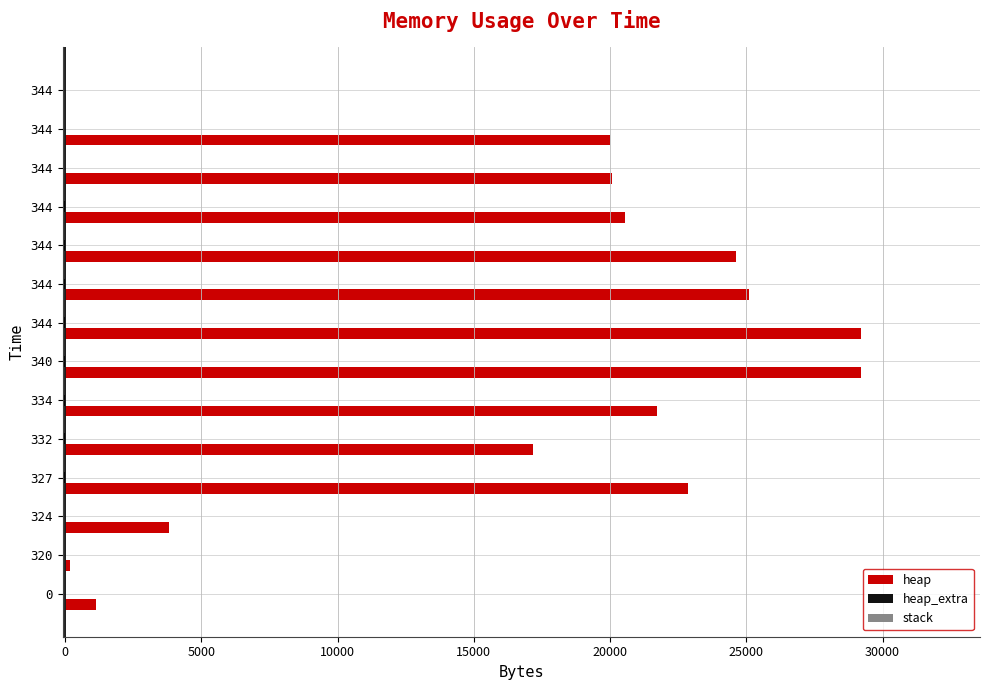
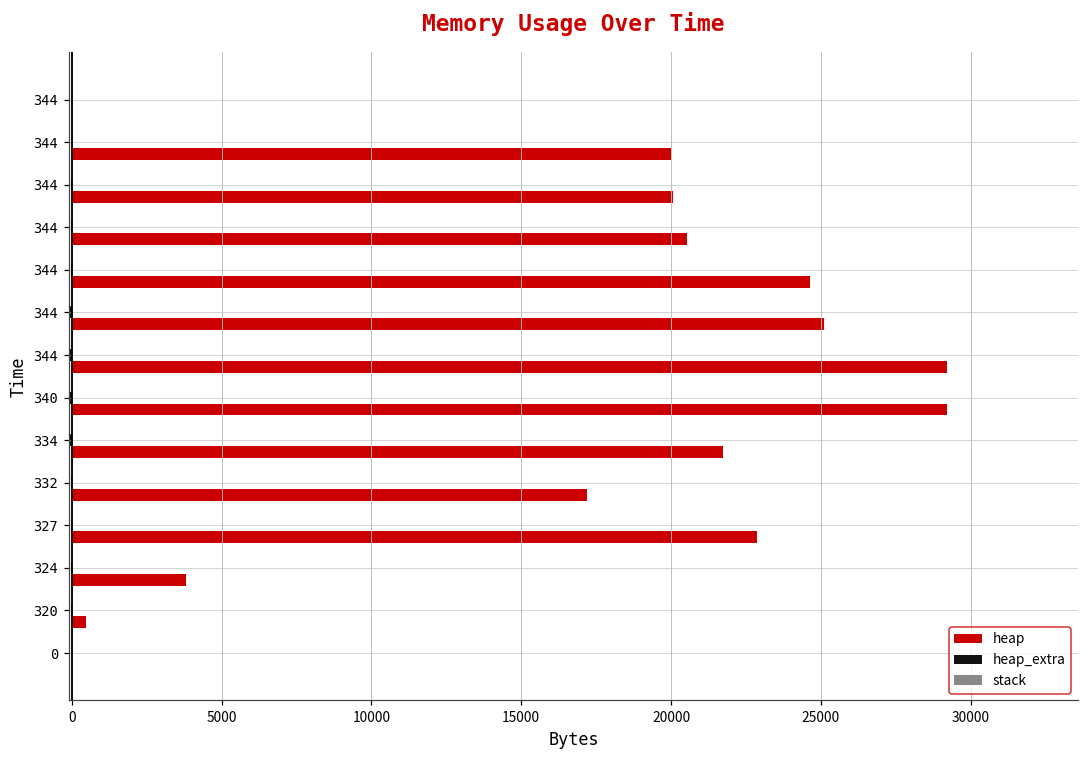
  {
    "heap": {
      "340": 29200,
      "334": 21700,
      "332": 17200,
      "327": 22900,
      "324": 3800,
-     "320": 200,
-     "0": 1100
+     "320": 500,
+     "0": 0
    },
    "heap_extra": {
      "0": 0
    },
    "stack": {
      "340": 0,
      "334": 0,
      "332": 0,
      "327": 0,
      "324": 0,
      "320": 0,
      "0": 0
    }
  }
